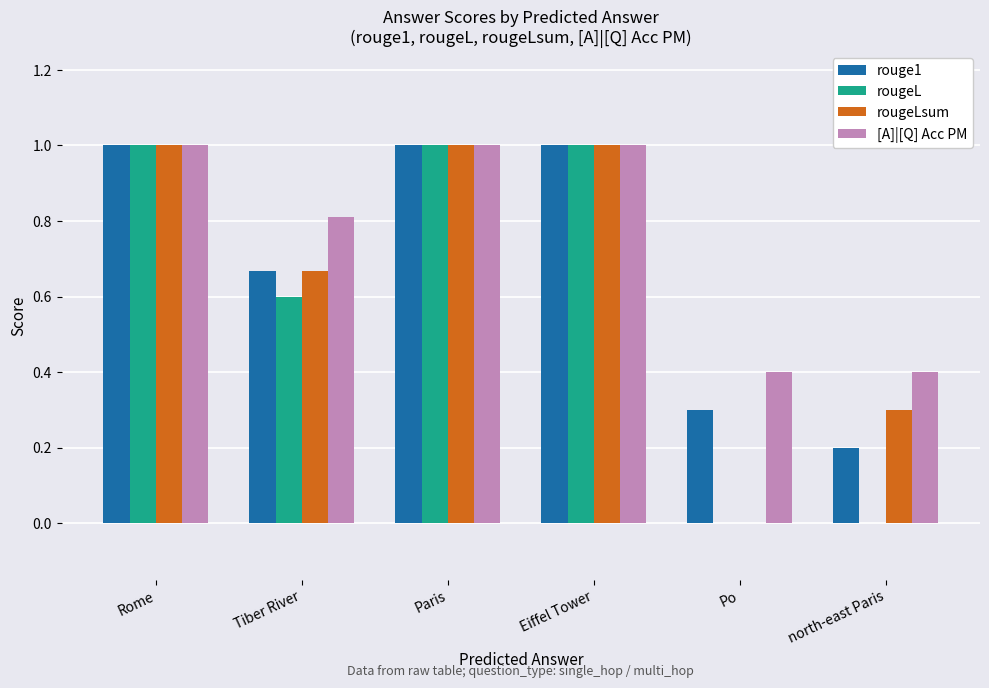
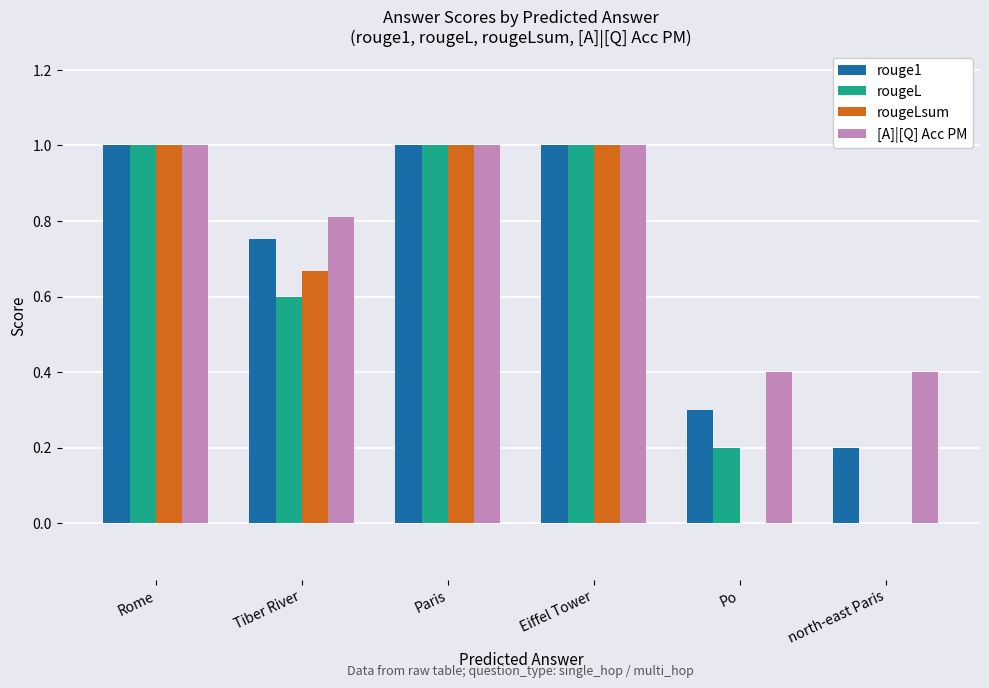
  {
    "rouge1": {
      "Rome": 1.00,
-     "Tiber River": 0.67,
+     "Tiber River": 0.75,
      "Paris": 1.00,
      "Eiffel Tower": 1.00,
      "Po": 0.30,
      "north-east Paris": 0.20
    },
    "rougeL": {
      "Rome": 1.0,
      "Tiber River": 0.6,
      "Paris": 1.0,
      "Eiffel Tower": 1.0,
-     "Po": 0.0,
+     "Po": 0.2,
      "north-east Paris": 0.0
    },
    "rougeLsum": {
      "Rome": 1.0,
      "Tiber River": 0.67,
      "Paris": 1.0,
      "Eiffel Tower": 1.0,
      "Po": 0.0,
-     "north-east Paris": 0.3
+     "north-east Paris": 0.0
    },
    "[A]|[Q] Acc PM": {
      "Rome": 1.00,
      "Tiber River": 0.81,
      "Paris": 1.00,
      "Eiffel Tower": 1.00,
      "Po": 0.40,
      "north-east Paris": 0.40
    }
  }
